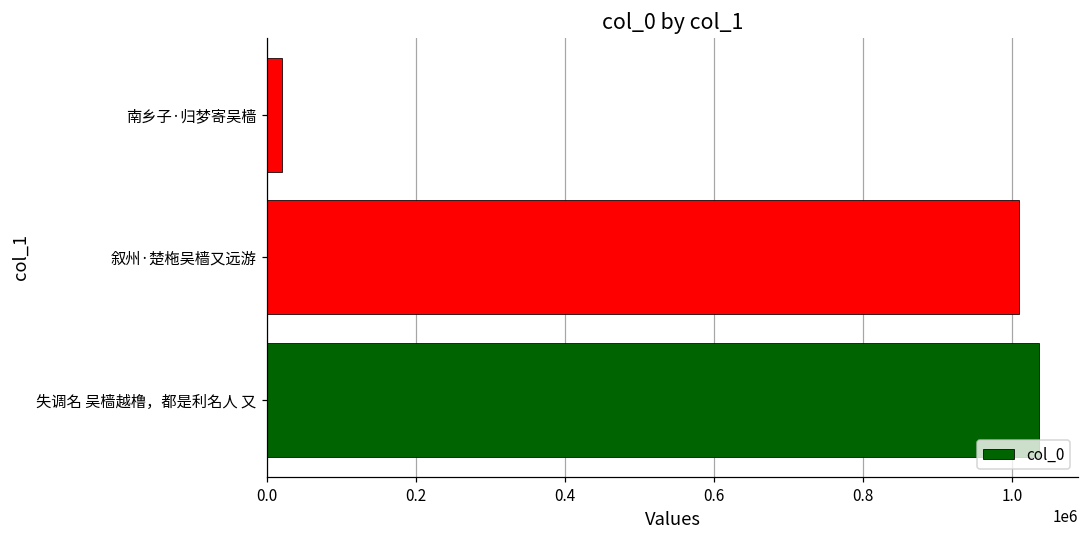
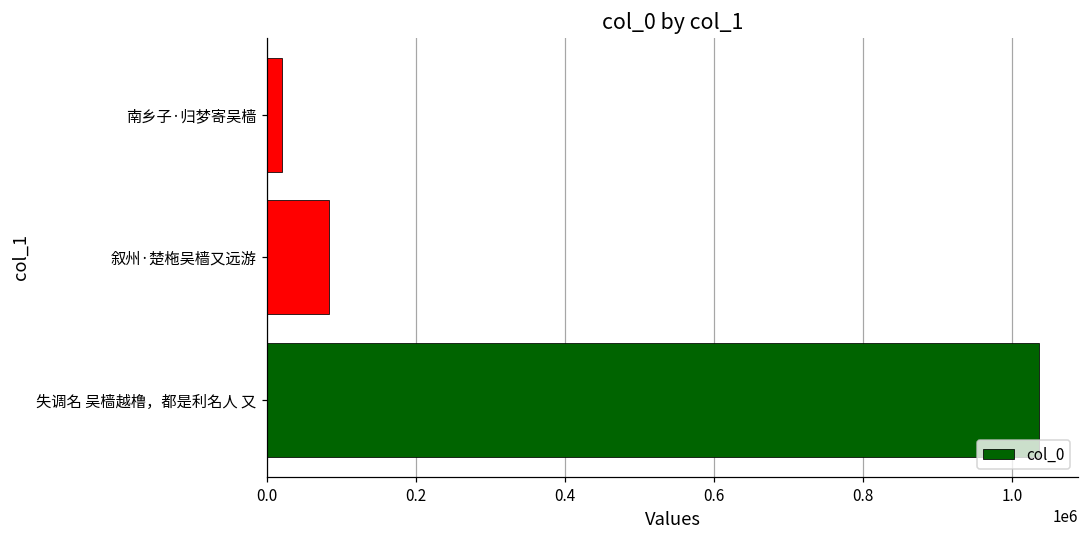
  {
    "南乡子·归梦寄吴樯": 20000,
-   "叙州·楚柂吴樯又远游": 1010000,
+   "叙州·楚柂吴樯又远游": 80000,
    "失调名 吴樯越橹，都是利名人 又": 1040000
  }
